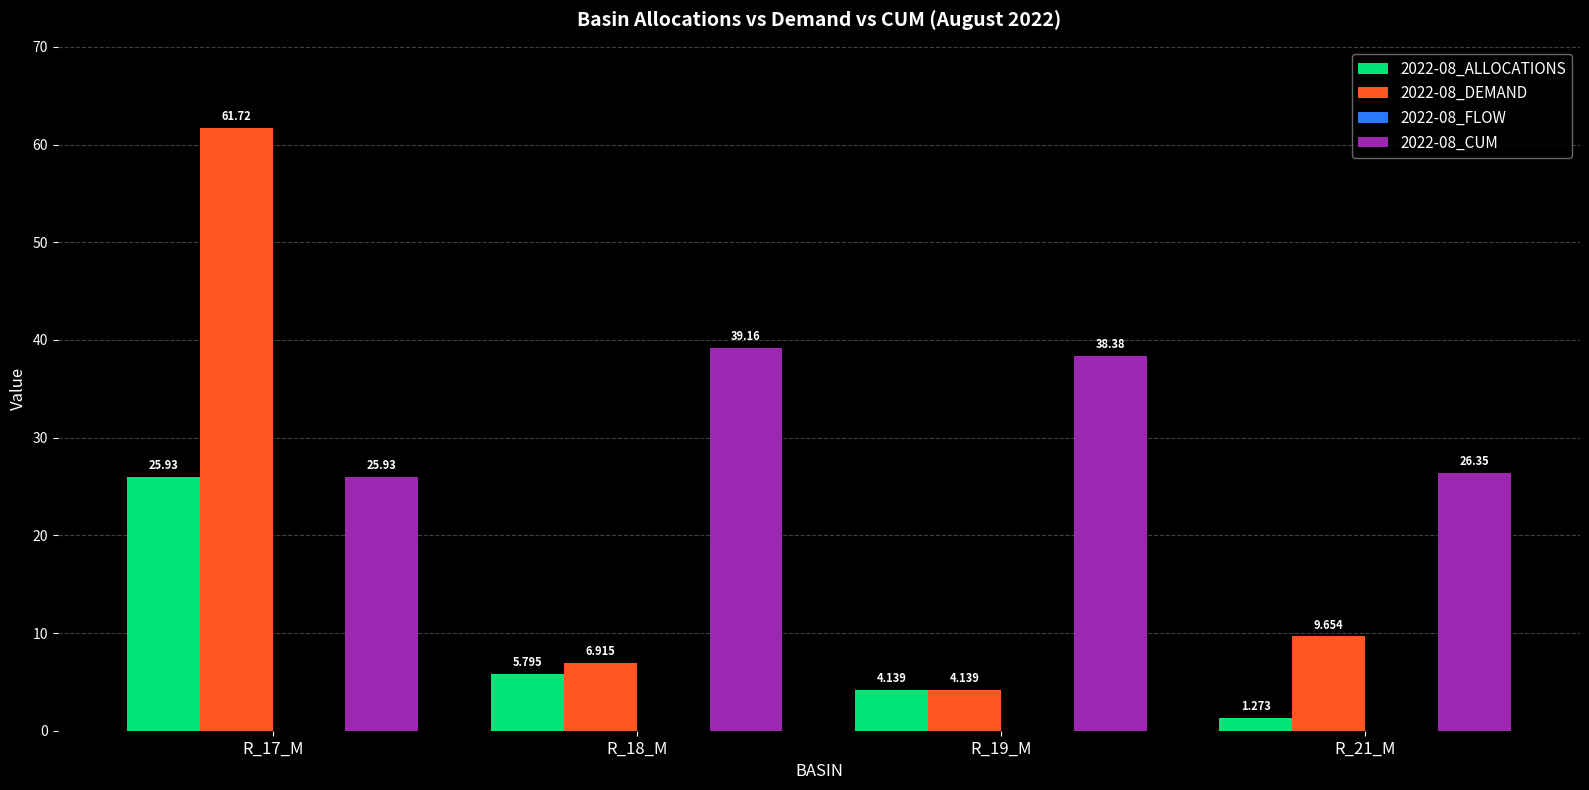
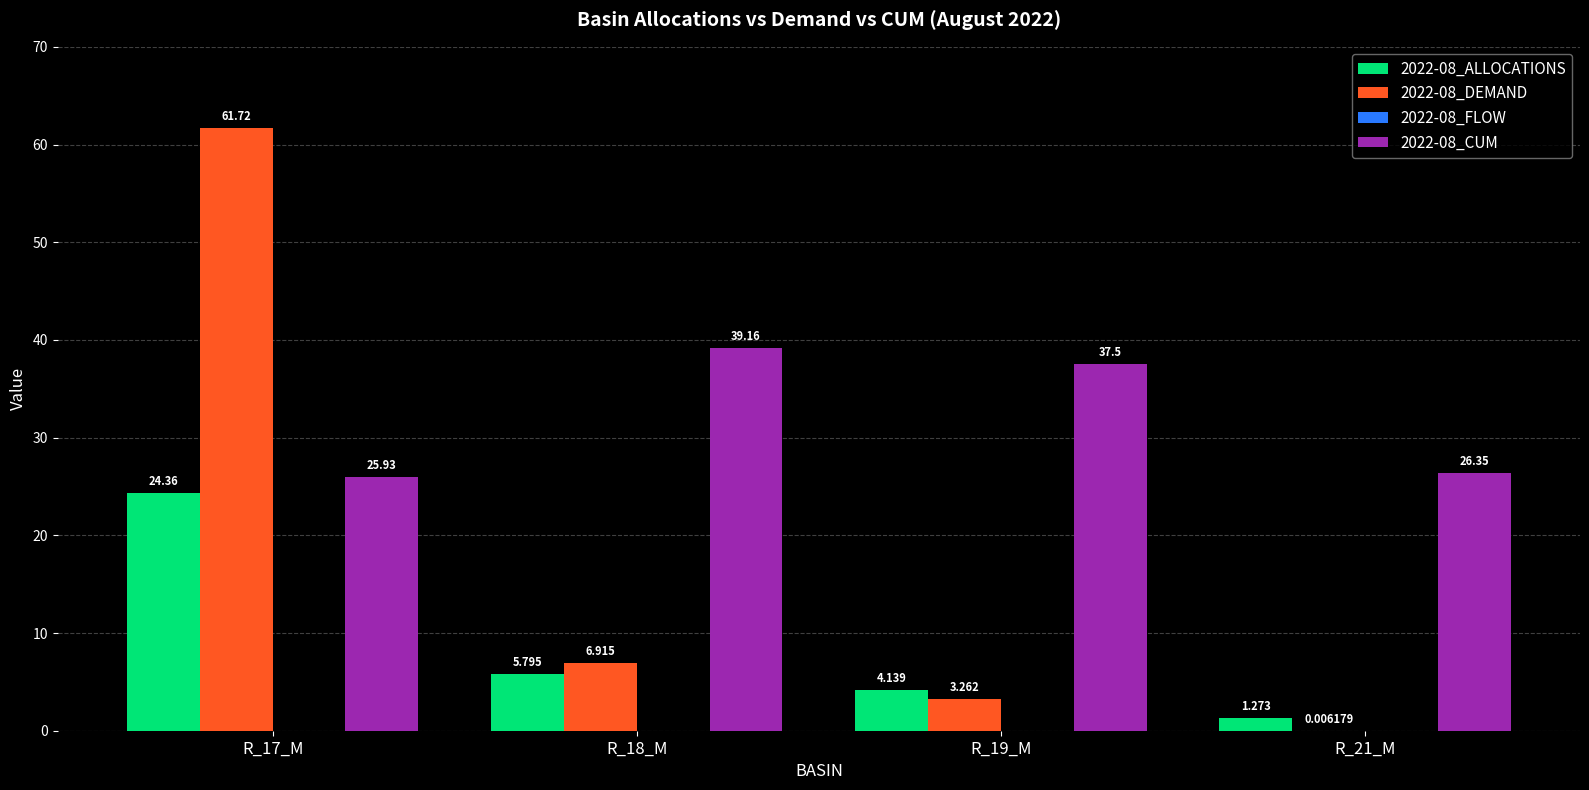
  {
    "2022-08_ALLOCATIONS": {
-     "R_17_M": 25.93,
+     "R_17_M": 24.36,
      "R_18_M": 5.795,
      "R_19_M": 4.139,
      "R_21_M": 1.273
    },
    "2022-08_DEMAND": {
      "R_17_M": 61.72,
      "R_18_M": 6.915,
-     "R_19_M": 4.139,
-     "R_21_M": 9.654
+     "R_19_M": 3.262,
+     "R_21_M": 0.006179
    },
    "2022-08_FLOW": {
      "R_17_M": 0,
      "R_18_M": 0,
      "R_19_M": 0,
      "R_21_M": 0
    },
    "2022-08_CUM": {
      "R_17_M": 25.93,
      "R_18_M": 39.16,
-     "R_19_M": 38.38,
+     "R_19_M": 37.5,
      "R_21_M": 26.35
    }
  }
